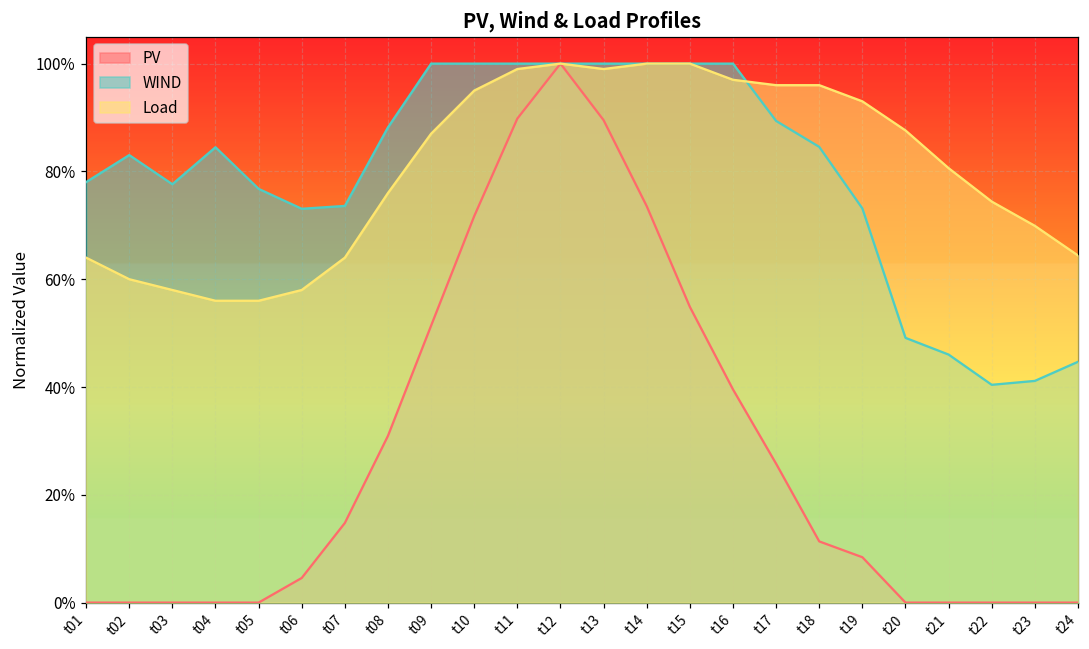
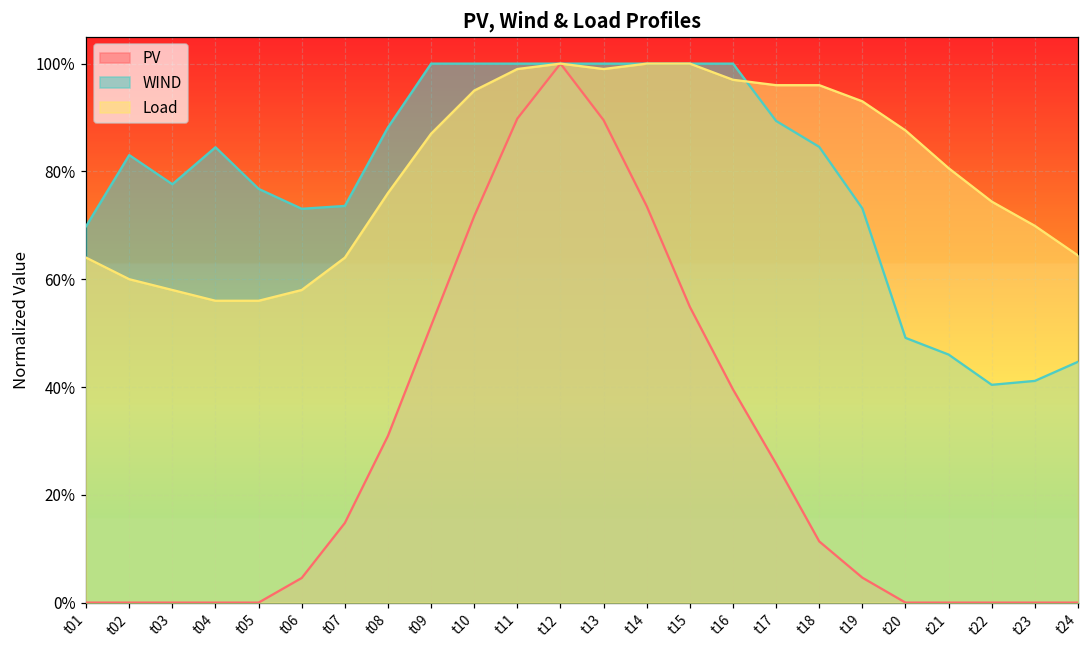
  {
    "PV": {
      "t01": "0%",
      "t02": "0%",
      "t03": "0%",
      "t04": "0%",
      "t05": "0%",
      "t06": "5%",
      "t07": "15%",
      "t08": "31%",
      "t09": "51%",
      "t10": "72%",
      "t11": "90%",
      "t13": "90%",
      "t14": "74%",
      "t15": "55%",
      "t16": "40%",
      "t17": "26%",
      "t18": "11%",
-     "t19": "8%",
+     "t19": "5%",
      "t20": "0%",
      "t21": "0%",
      "t22": "0%",
      "t23": "0%",
      "t24": "0%"
    },
    "WIND": {
-     "t01": "78%",
+     "t01": "70%",
      "t02": "83%",
      "t03": "78%",
      "t04": "84%",
      "t05": "77%",
      "t06": "73%",
      "t07": "74%",
      "t08": "88%",
      "t09": "100%",
      "t10": "100%",
      "t11": "100%",
      "t13": "100%",
      "t16": "100%",
      "t17": "89%",
      "t18": "85%",
      "t19": "73%",
      "t20": "49%",
      "t21": "46%",
      "t22": "40%",
      "t23": "41%",
      "t24": "45%"
    },
    "Load": {
      "t01": "64%",
      "t02": "60%",
      "t03": "58%",
      "t04": "56%",
      "t05": "56%",
      "t06": "58%",
      "t07": "64%",
      "t08": "76%",
      "t09": "87%",
      "t10": "95%",
      "t11": "99%",
      "t13": "99%",
      "t16": "97%",
      "t17": "96%",
      "t18": "96%",
      "t19": "93%",
      "t20": "88%",
      "t21": "81%",
      "t22": "74%",
      "t23": "70%",
      "t24": "64%"
    }
  }
